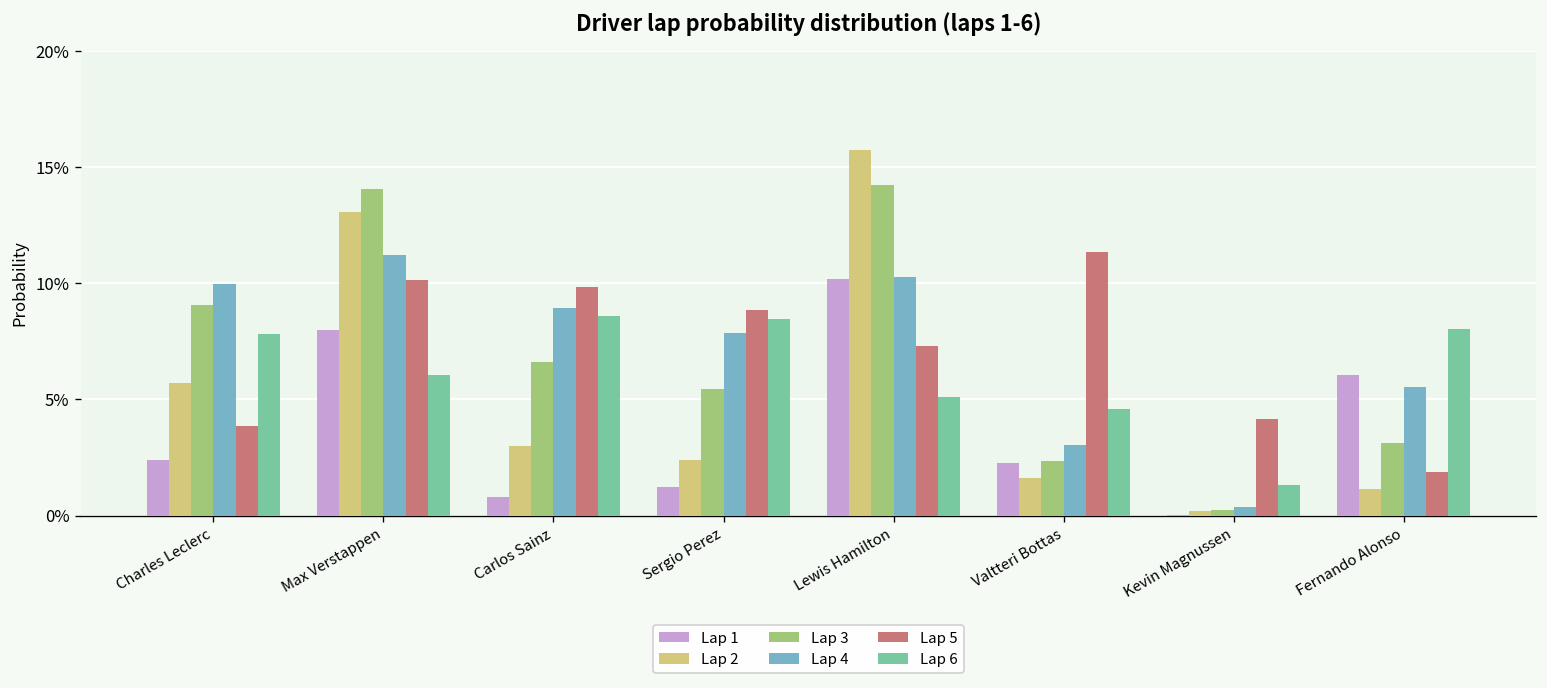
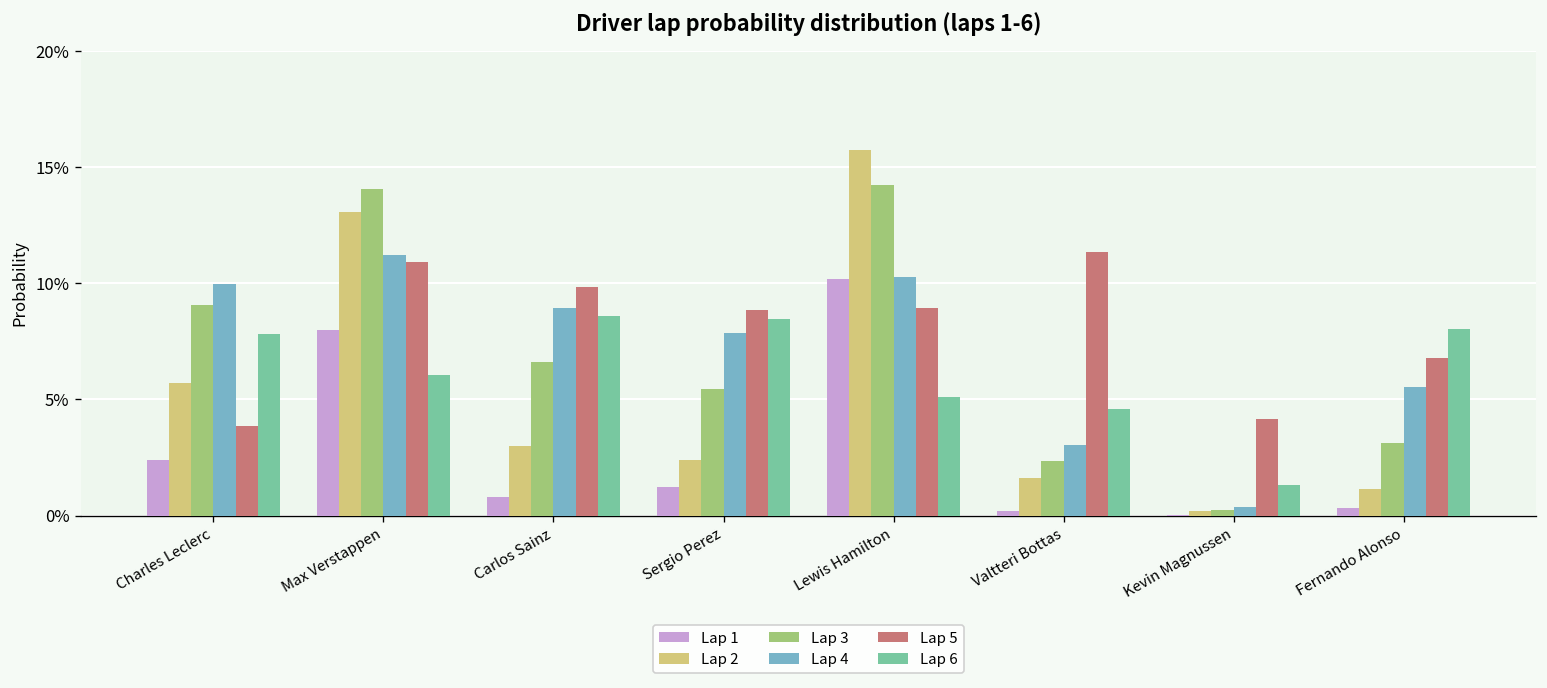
  {
    "Lap 1": {
      "Charles Leclerc": "2.4%",
      "Max Verstappen": "8.0%",
      "Carlos Sainz": "0.8%",
      "Sergio Perez": "1.2%",
      "Lewis Hamilton": "10.2%",
-     "Valtteri Bottas": "2.2%",
-     "Fernando Alonso": "6.1%"
+     "Valtteri Bottas": "0.2%",
+     "Fernando Alonso": "0.3%"
    },
    "Lap 5": {
      "Charles Leclerc": "3.8%",
-     "Max Verstappen": "10.1%",
+     "Max Verstappen": "10.9%",
      "Carlos Sainz": "9.8%",
      "Sergio Perez": "8.9%",
-     "Lewis Hamilton": "7.3%",
+     "Lewis Hamilton": "8.9%",
      "Valtteri Bottas": "11.4%",
      "Kevin Magnussen": "4.1%",
-     "Fernando Alonso": "1.9%"
+     "Fernando Alonso": "6.8%"
    }
  }
